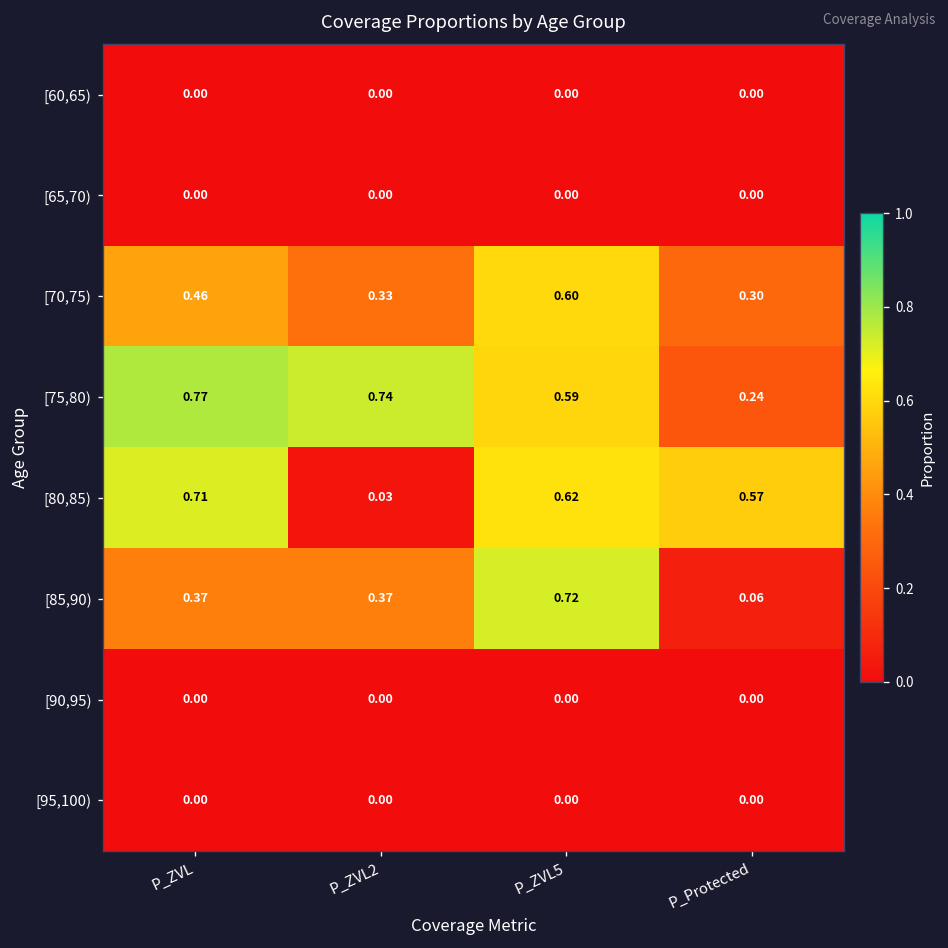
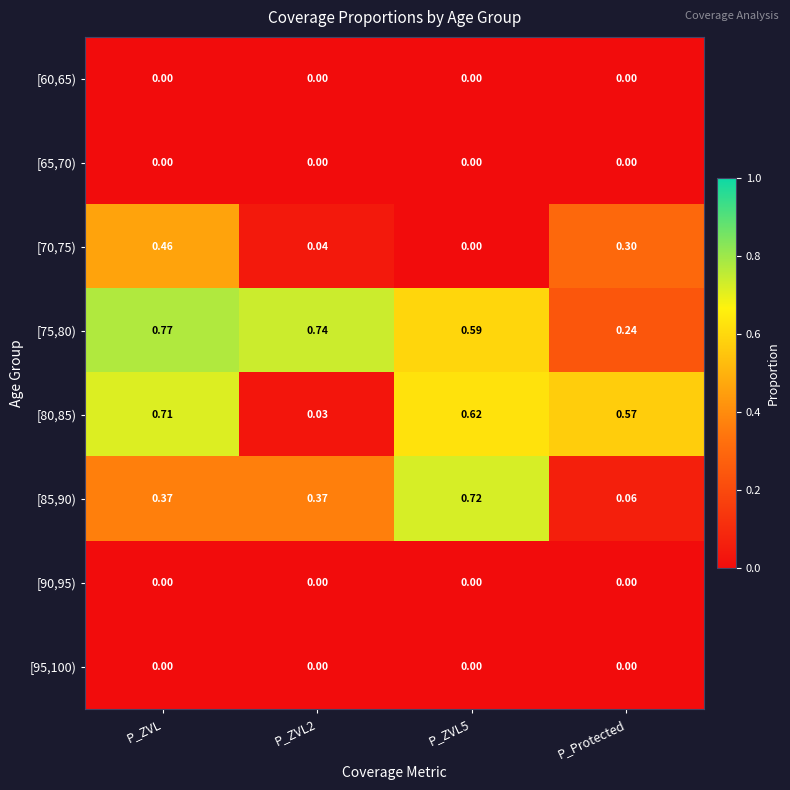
  {
    "[60,65)": {
      "P_ZVL": 0.00,
      "P_ZVL2": 0.00,
      "P_ZVL5": 0.00,
      "P_Protected": 0.00
    },
    "[65,70)": {
      "P_ZVL": 0.00,
      "P_ZVL2": 0.00,
      "P_ZVL5": 0.00,
      "P_Protected": 0.00
    },
    "[70,75)": {
      "P_ZVL": 0.46,
-     "P_ZVL2": 0.33,
-     "P_ZVL5": 0.60,
+     "P_ZVL2": 0.04,
+     "P_ZVL5": 0.00,
      "P_Protected": 0.30
    },
    "[75,80)": {
      "P_ZVL": 0.77,
      "P_ZVL2": 0.74,
      "P_ZVL5": 0.59,
      "P_Protected": 0.24
    },
    "[80,85)": {
      "P_ZVL": 0.71,
      "P_ZVL2": 0.03,
      "P_ZVL5": 0.62,
      "P_Protected": 0.57
    },
    "[85,90)": {
      "P_ZVL": 0.37,
      "P_ZVL2": 0.37,
      "P_ZVL5": 0.72,
      "P_Protected": 0.06
    },
    "[90,95)": {
      "P_ZVL": 0.00,
      "P_ZVL2": 0.00,
      "P_ZVL5": 0.00,
      "P_Protected": 0.00
    },
    "[95,100)": {
      "P_ZVL": 0.00,
      "P_ZVL2": 0.00,
      "P_ZVL5": 0.00,
      "P_Protected": 0.00
    }
  }
